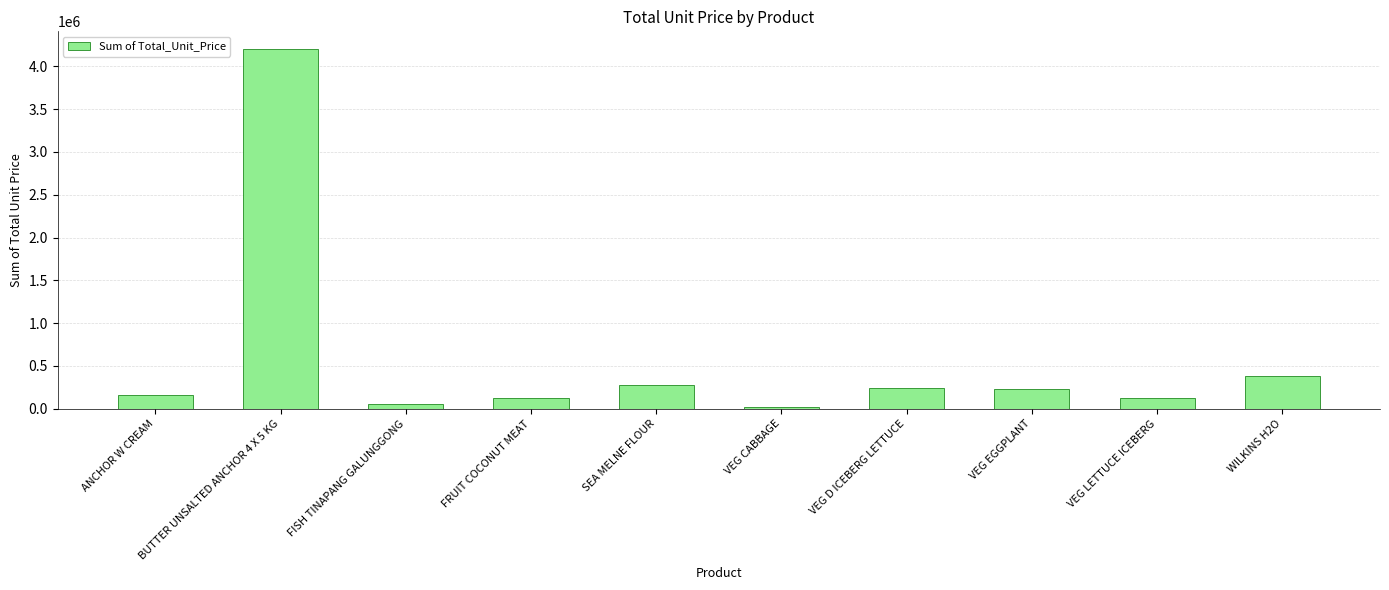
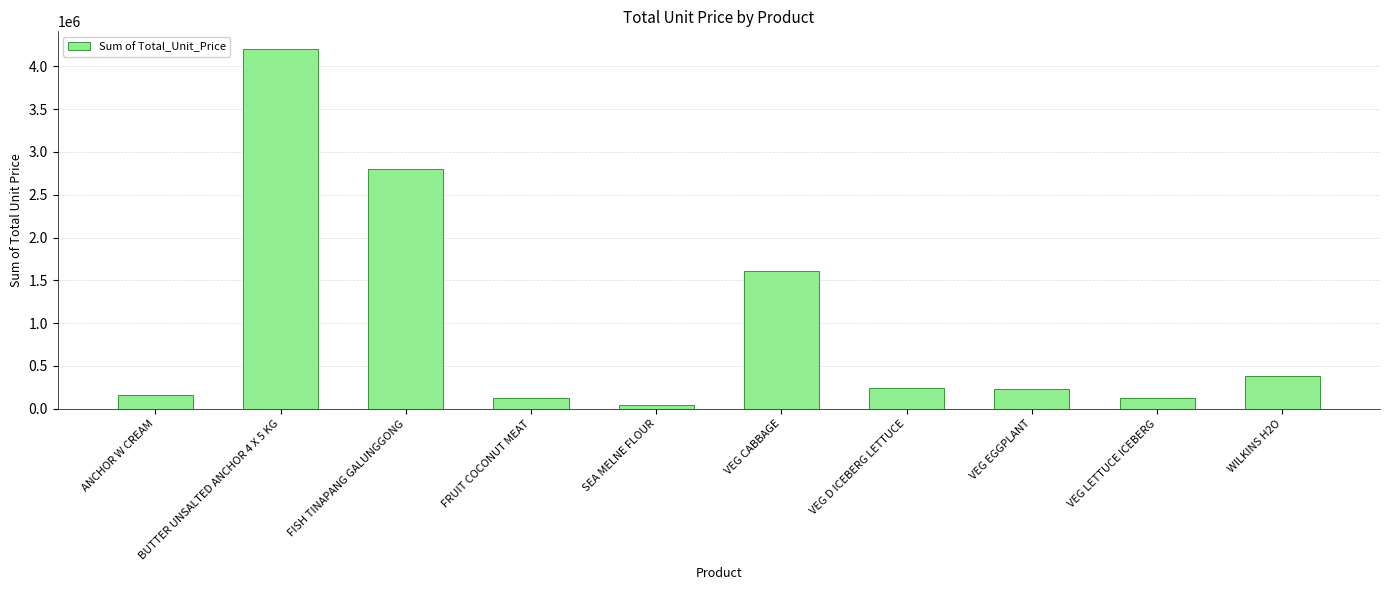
  {
    "ANCHOR W CREAM": 200000,
    "BUTTER UNSALTED ANCHOR 4 X 5 KG": 4200000,
-   "FISH TINAPANG GALUNGGONG": 100000,
+   "FISH TINAPANG GALUNGGONG": 2800000,
    "FRUIT COCONUT MEAT": 100000,
-   "SEA MELNE FLOUR": 300000,
-   "VEG CABBAGE": 0,
+   "SEA MELNE FLOUR": 0,
+   "VEG CABBAGE": 1600000,
    "VEG D ICEBERG LETTUCE": 200000,
    "VEG EGGPLANT": 200000,
    "VEG LETTUCE ICEBERG": 100000,
    "WILKINS H2O": 400000
  }
